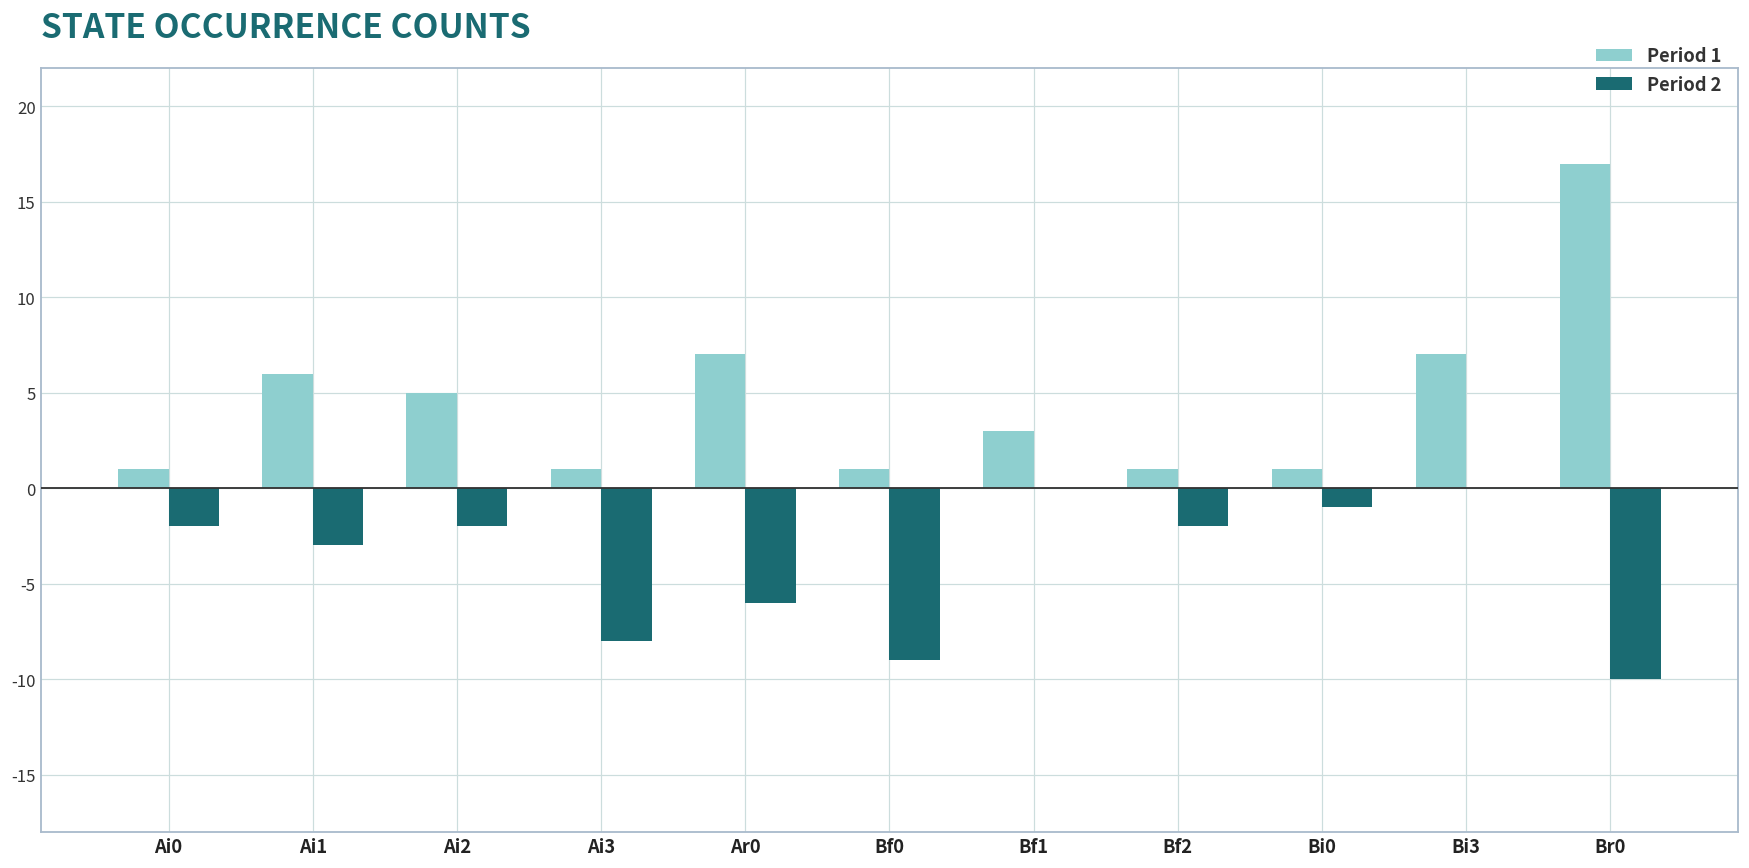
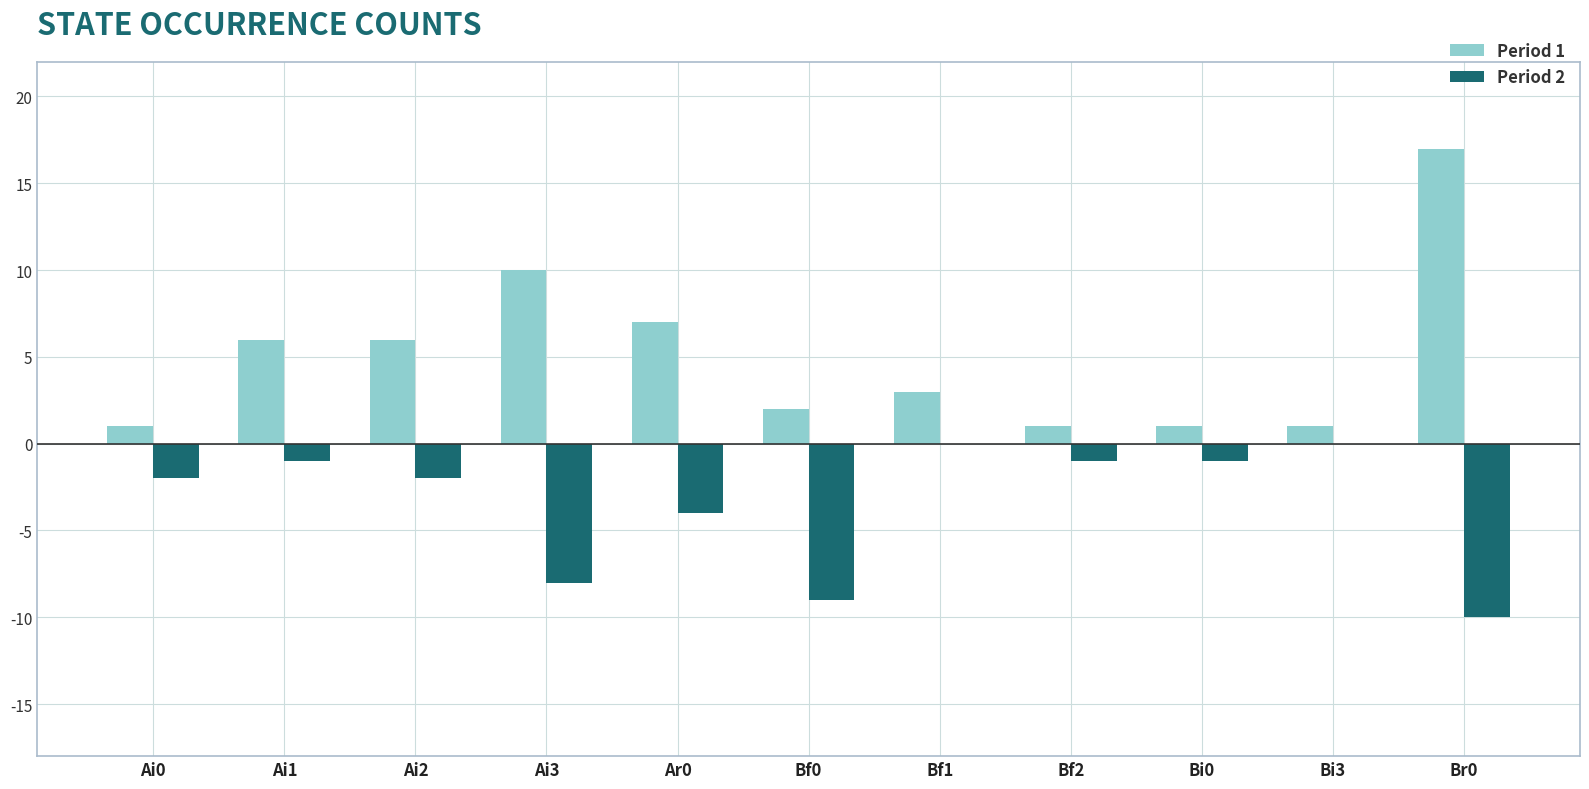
  {
    "Period 1": {
      "Ai0": 1,
      "Ai1": 6,
-     "Ai2": 5,
-     "Ai3": 1,
+     "Ai2": 6,
+     "Ai3": 10,
      "Ar0": 7,
-     "Bf0": 1,
+     "Bf0": 2,
      "Bf1": 3,
      "Bf2": 1,
      "Bi0": 1,
-     "Bi3": 7,
+     "Bi3": 1,
      "Br0": 17
    },
    "Period 2": {
      "Ai0": -2.0,
-     "Ai1": -3.0,
+     "Ai1": -1.0,
      "Ai2": -2.0,
      "Ai3": -8.0,
-     "Ar0": -6.0,
+     "Ar0": -4.0,
      "Bf0": -9.0,
      "Bf1": 0.0,
-     "Bf2": -2.0,
+     "Bf2": -1.0,
      "Bi0": -1.0,
      "Bi3": 0.0,
      "Br0": -10.0
    }
  }
